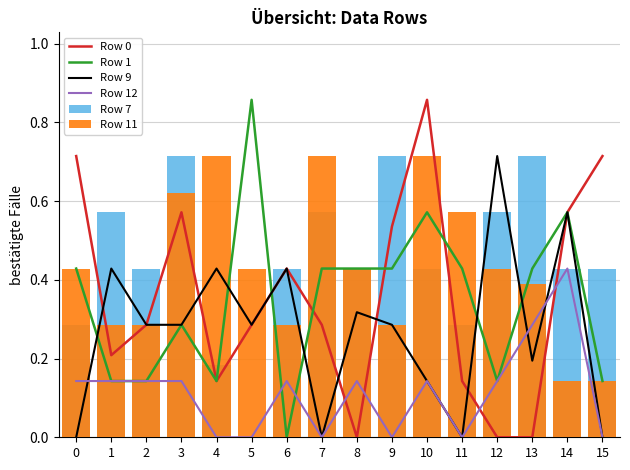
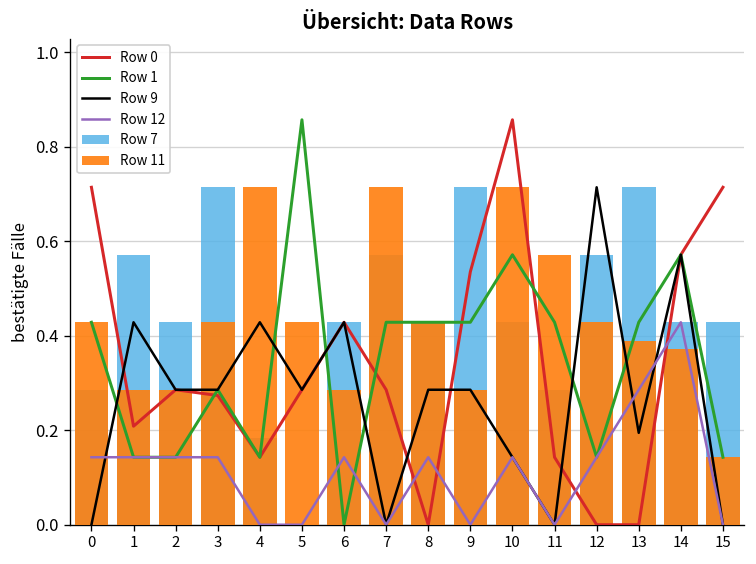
  {
    "Row 0": {
      "0": 0.71,
      "1": 0.21,
-     "3": 0.57,
+     "3": 0.27,
      "7": 0.29,
      "8": 0.00,
      "9": 0.54,
      "10": 0.86,
      "11": 0.14,
      "12": 0.00,
      "13": 0.00,
      "15": 0.71
    },
    "Row 7": {
      "1": 0.57,
      "2": 0.43,
      "3": 0.71,
      "5": 0.00,
      "6": 0.43,
      "8": 0.43,
      "9": 0.71,
      "12": 0.57,
      "13": 0.71,
      "14": 0.43,
      "15": 0.43
    },
    "Row 1": {
      "0": 0.43,
      "5": 0.86,
      "6": 0.00,
      "7": 0.43,
      "8": 0.43,
      "9": 0.43,
      "10": 0.57,
      "11": 0.43,
      "13": 0.43,
      "15": 0.14
    },
    "Row 11": {
      "0": 0.43,
-     "3": 0.62,
+     "3": 0.43,
      "4": 0.71,
      "5": 0.43,
      "7": 0.71,
      "8": 0.43,
      "10": 0.71,
      "11": 0.57,
-     "14": 0.14
+     "14": 0.37
    },
    "Row 9": {
      "0": 0.00,
      "1": 0.43,
      "4": 0.43,
-     "8": 0.32,
+     "8": 0.29,
      "9": 0.29,
      "12": 0.71,
      "13": 0.19
    },
    "Row 12": {
      "0": 0.14,
      "3": 0.14,
      "4": 0.00,
      "5": 0.00,
      "6": 0.14,
      "8": 0.14,
      "9": 0.00,
      "13": 0.29,
      "14": 0.43
    }
  }
